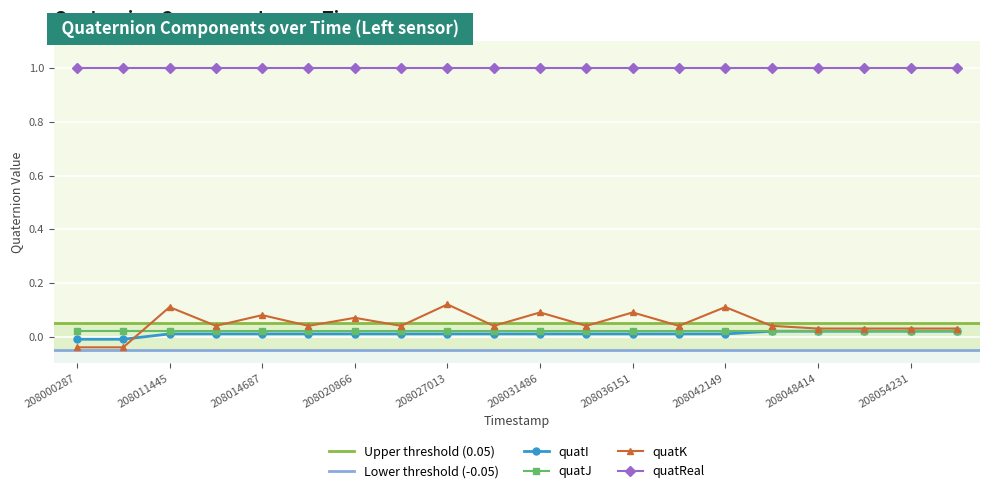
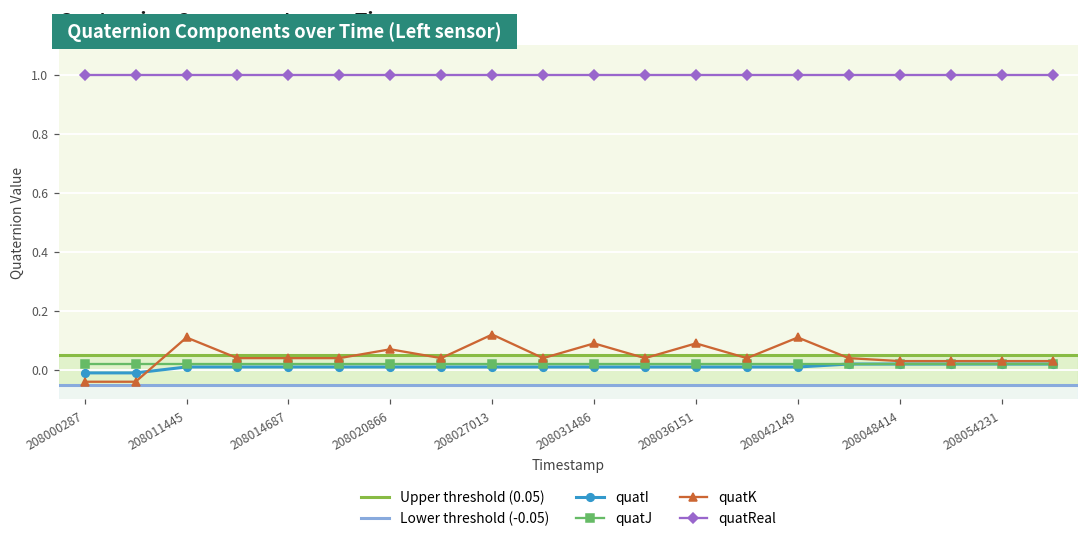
  {
    "quatI": {
      "208000287": -0.01,
      "208011445": 0.01,
      "208014687": 0.01,
      "208020866": 0.01,
      "208027013": 0.01,
      "208031486": 0.01,
      "208036151": 0.01,
      "208042149": 0.01
    },
    "quatJ": {
      "208000287": 0.02,
      "208011445": 0.02,
      "208014687": 0.02,
      "208020866": 0.02,
      "208027013": 0.02,
      "208031486": 0.02,
      "208036151": 0.02,
      "208042149": 0.02
    },
    "quatK": {
      "208000287": -0.04,
      "208011445": 0.11,
-     "208014687": 0.08,
+     "208014687": 0.04,
      "208020866": 0.07,
      "208027013": 0.12,
      "208031486": 0.09,
      "208036151": 0.09,
      "208042149": 0.11,
      "208048414": 0.03,
      "208054231": 0.03
    },
    "quatReal": {
      "208000287": 1.00,
      "208011445": 1.00,
      "208014687": 1.00,
      "208020866": 1.00,
      "208027013": 1.00,
      "208031486": 1.00,
      "208036151": 1.00,
      "208042149": 1.00,
      "208048414": 1.00,
      "208054231": 1.00
    }
  }
